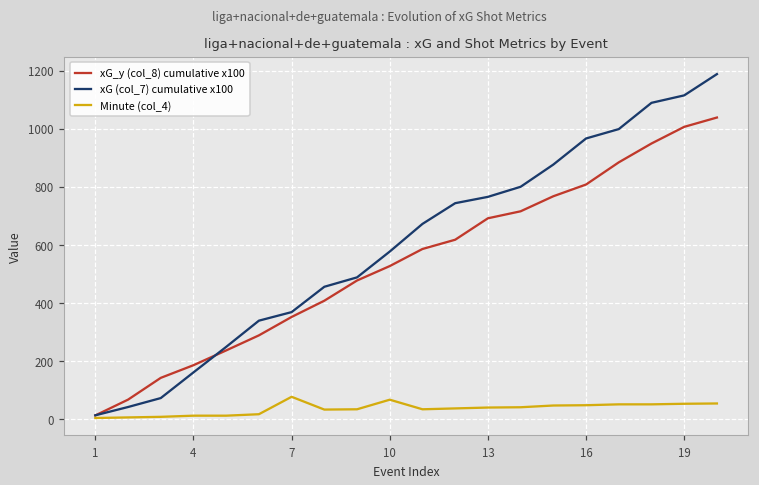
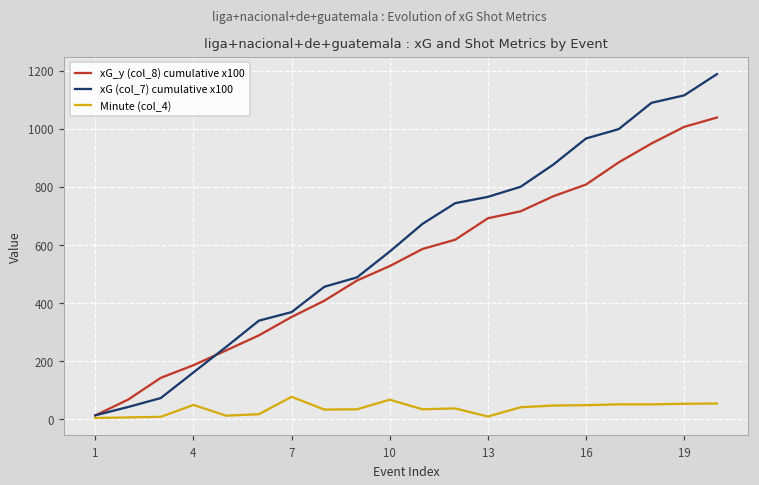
  {
    "xG_y (col_8) cumulative x100": {
      "4": 190,
      "7": 350,
      "10": 530,
      "13": 690,
      "16": 810,
      "19": 1010
    },
    "xG (col_7) cumulative x100": {
      "4": 160,
      "7": 370,
      "10": 580,
      "13": 770,
      "16": 970,
      "19": 1110
    },
    "Minute (col_4)": {
-     "4": 10,
+     "4": 50,
      "7": 80,
      "10": 70,
-     "13": 40,
+     "13": 10,
      "16": 50,
      "19": 50
    }
  }
